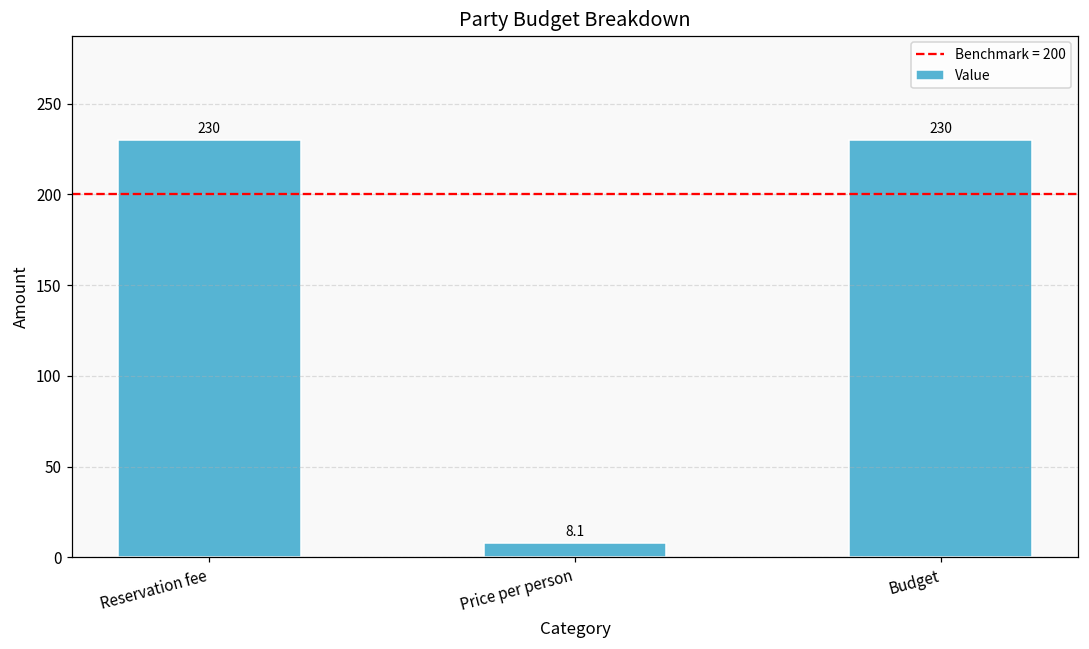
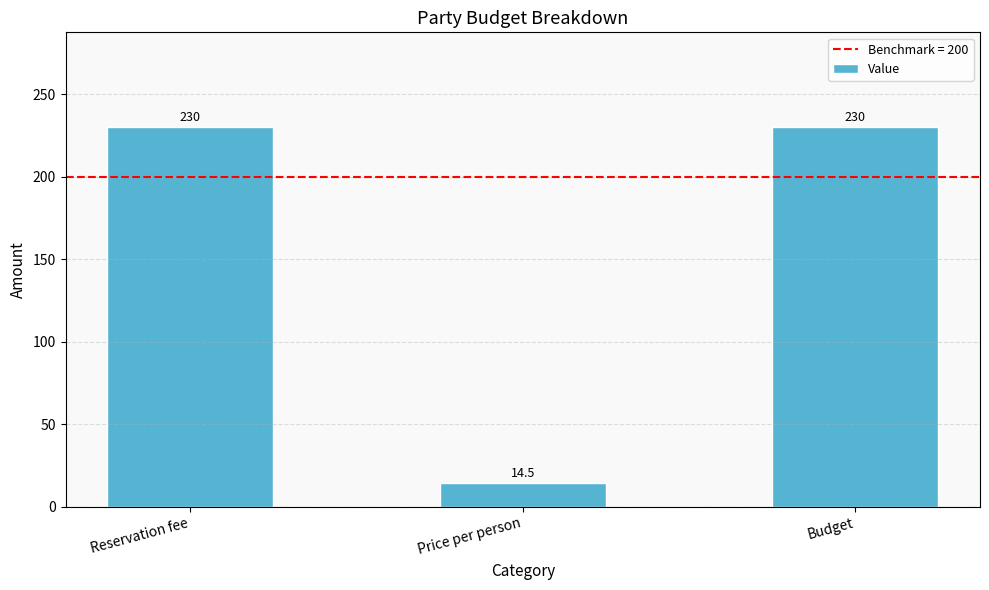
  {
    "Reservation fee": 230,
-   "Price per person": 8.1,
+   "Price per person": 14.5,
    "Budget": 230
  }
